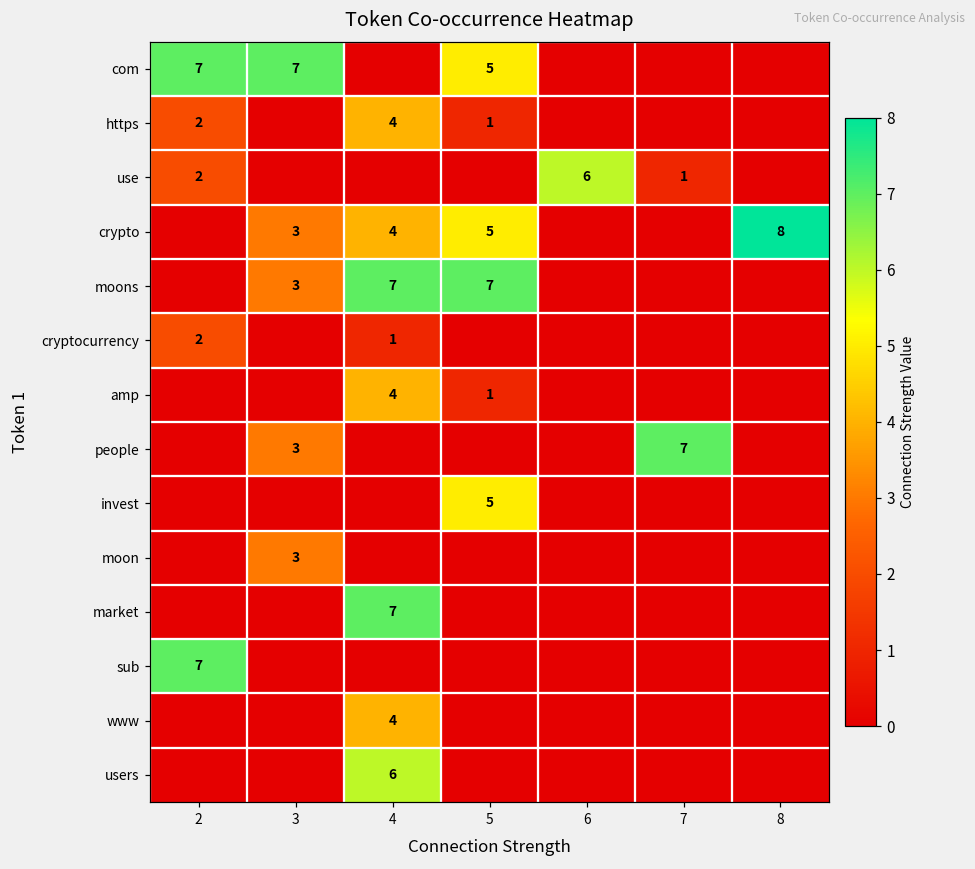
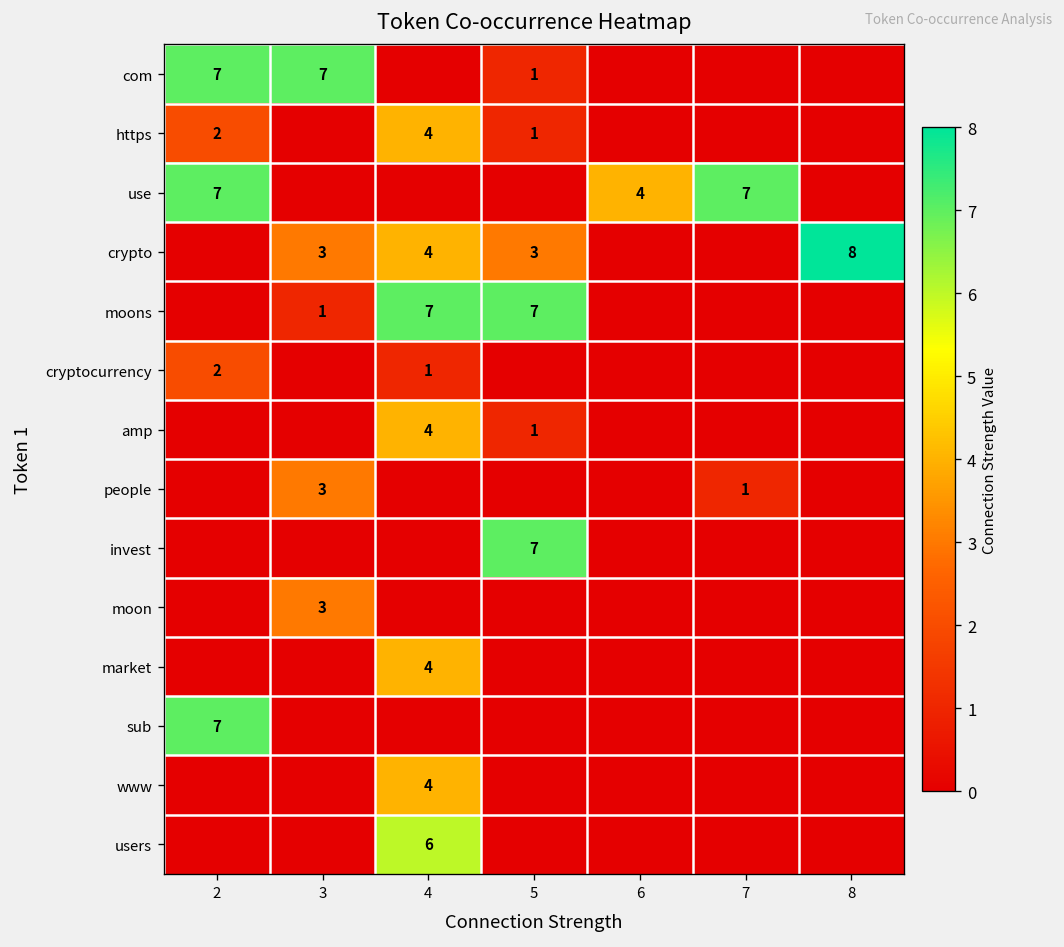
  {
    "com": {
      "2": 7,
      "3": 7,
-     "5": 5
+     "5": 1
    },
    "https": {
      "2": 2,
      "4": 4,
      "5": 1
    },
    "use": {
-     "2": 2,
-     "6": 6,
-     "7": 1
+     "2": 7,
+     "6": 4,
+     "7": 7
    },
    "crypto": {
      "3": 3,
      "4": 4,
-     "5": 5,
+     "5": 3,
      "8": 8
    },
    "moons": {
-     "3": 3,
+     "3": 1,
      "4": 7,
      "5": 7
    },
    "cryptocurrency": {
      "2": 2,
      "4": 1
    },
    "amp": {
      "4": 4,
      "5": 1
    },
    "people": {
      "3": 3,
-     "7": 7
+     "7": 1
    },
    "invest": {
-     "5": 5
+     "5": 7
    },
    "moon": {
      "3": 3
    },
    "market": {
-     "4": 7
+     "4": 4
    },
    "sub": {
      "2": 7
    },
    "www": {
      "4": 4
    },
    "users": {
      "4": 6
    }
  }
